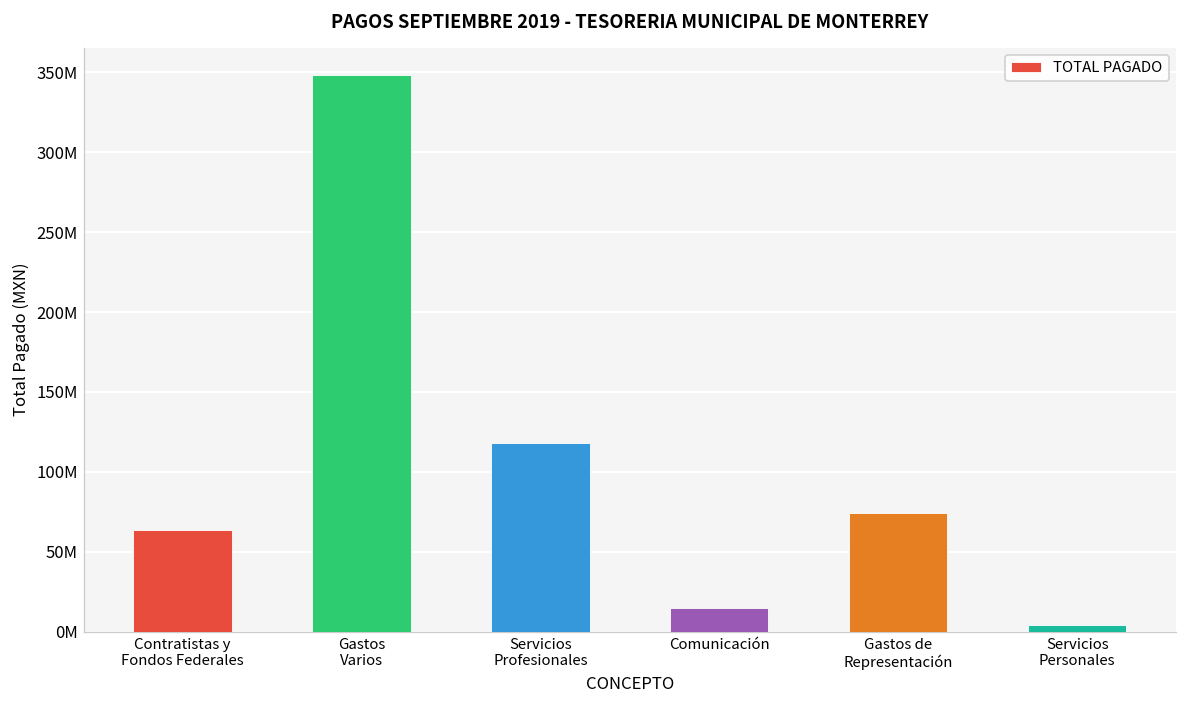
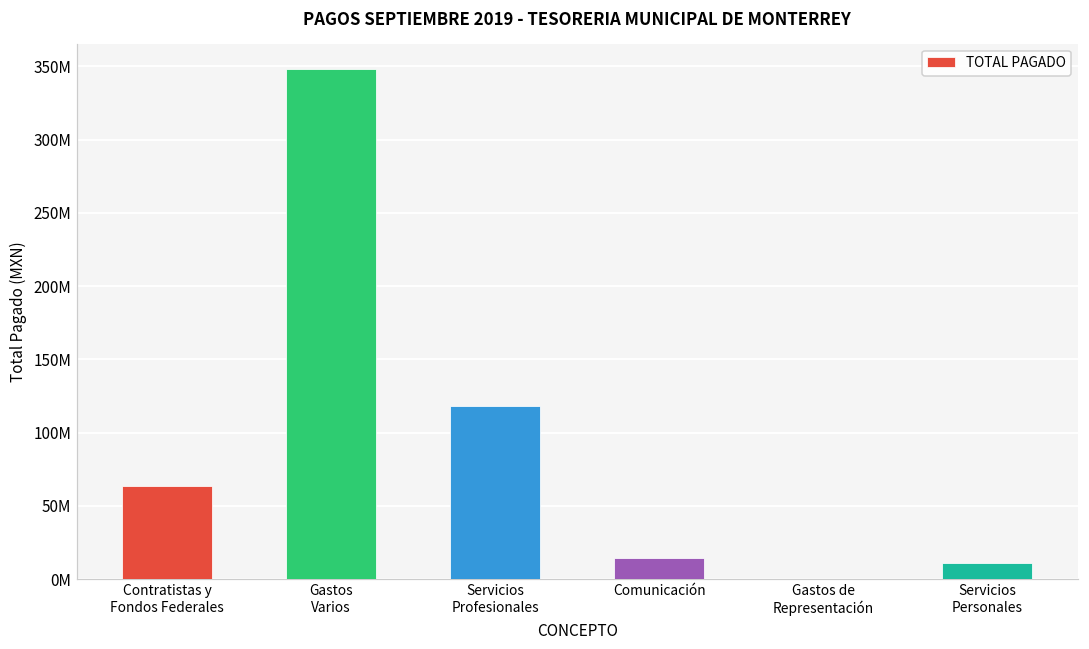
  {
    "Contratistas y Fondos Federales": 64000000,
    "Gastos Varios": 348000000,
    "Servicios Profesionales": 118000000,
    "Comunicación": 15000000,
-   "Gastos de Representación": 74000000,
-   "Servicios Personales": 4000000
+   "Gastos de Representación": 0,
+   "Servicios Personales": 11000000
  }
